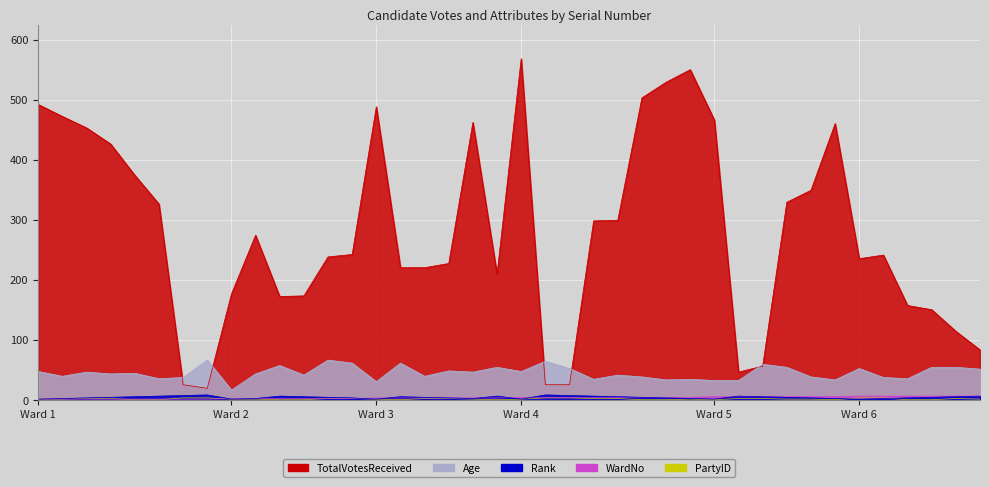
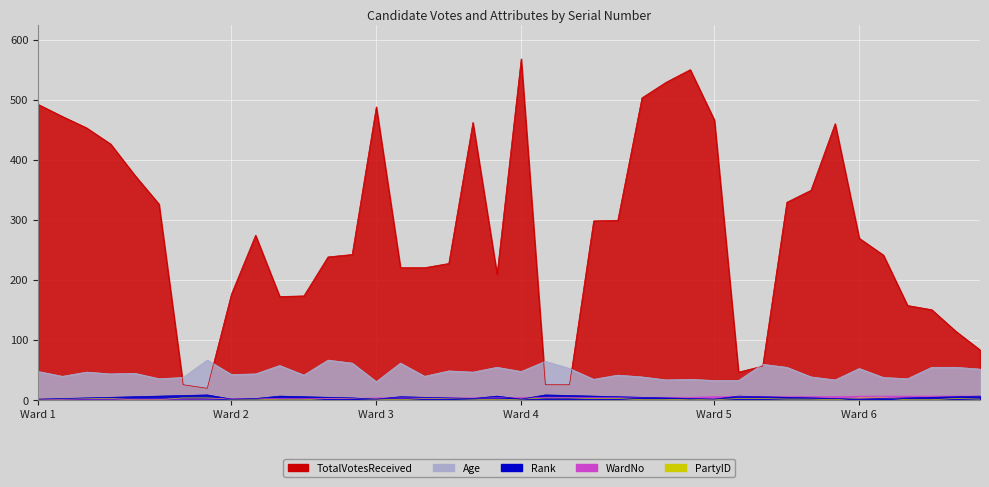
  {
    "TotalVotesReceived": {
      "Ward 1": 490,
      "Ward 2": 180,
      "Ward 3": 490,
      "Ward 4": 570,
      "Ward 5": 470,
-     "Ward 6": 240
+     "Ward 6": 270
    },
    "Age": {
      "Ward 1": 50,
-     "Ward 2": 20,
+     "Ward 2": 40,
      "Ward 3": 30,
      "Ward 4": 50,
      "Ward 5": 30,
      "Ward 6": 50
    }
  }
